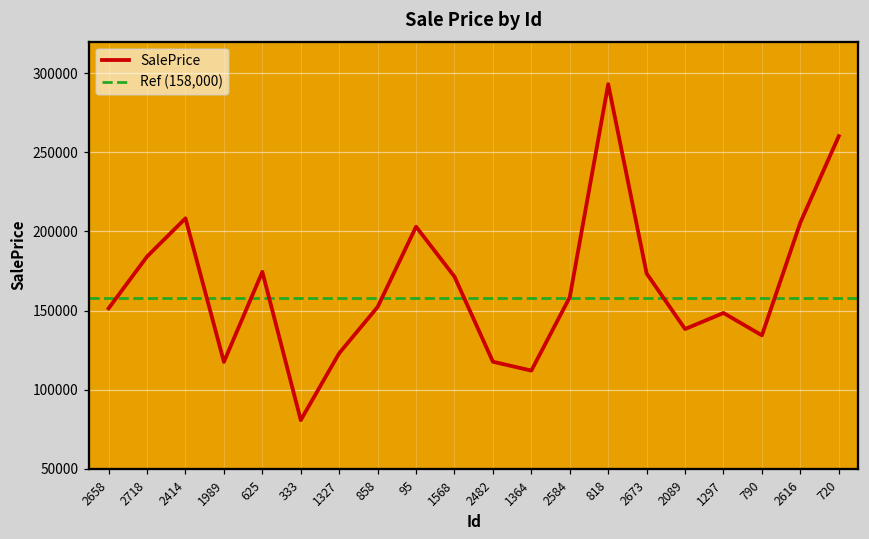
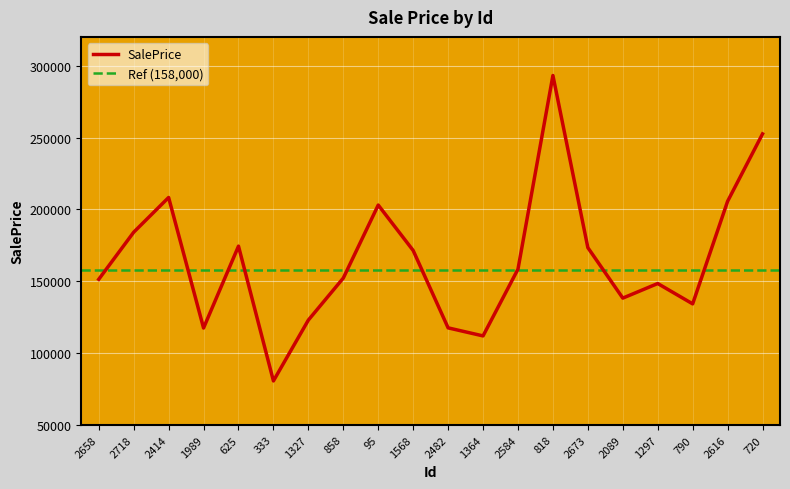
  {
    "2658": 151000,
    "2718": 184000,
    "2414": 208000,
    "1989": 118000,
    "625": 174000,
    "333": 81000,
    "1327": 123000,
    "858": 152000,
    "95": 203000,
    "1568": 171000,
    "2482": 118000,
    "1364": 112000,
    "2584": 158000,
    "818": 293000,
    "2673": 173000,
    "2089": 138000,
    "1297": 148000,
    "790": 134000,
    "2616": 206000,
-   "720": 260000
+   "720": 253000
  }
